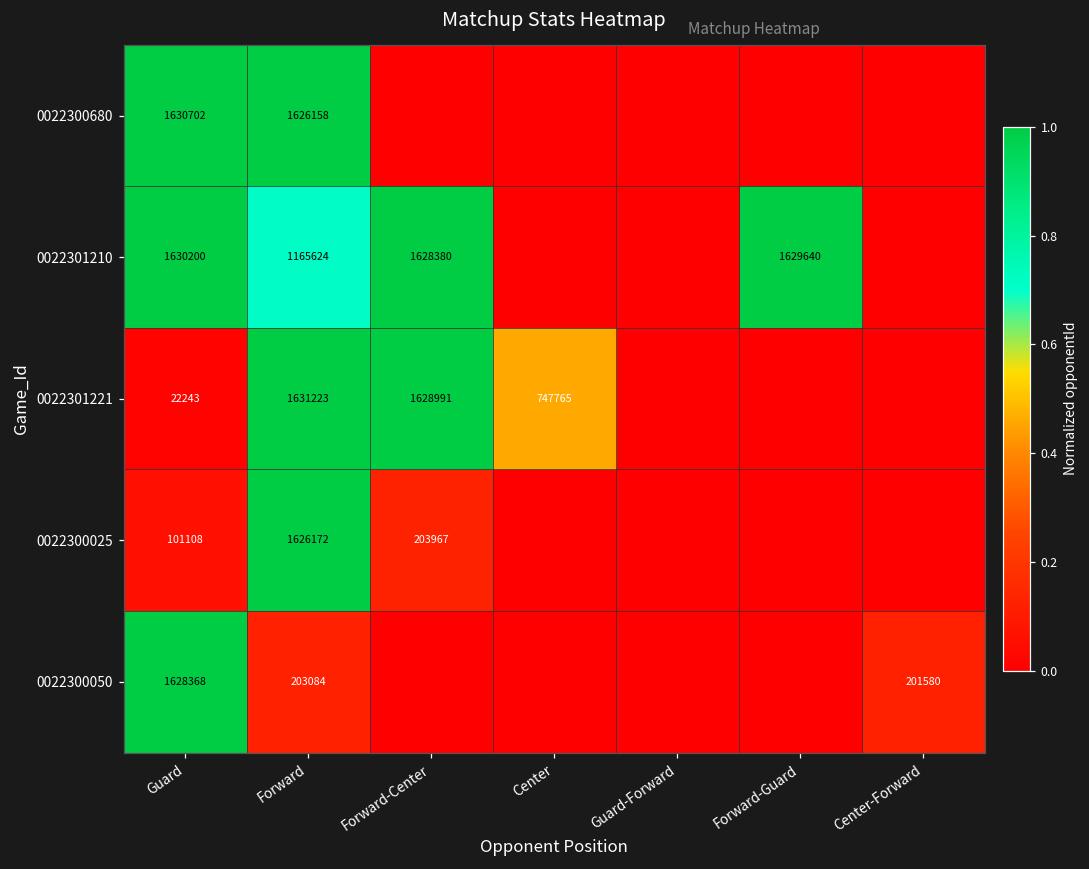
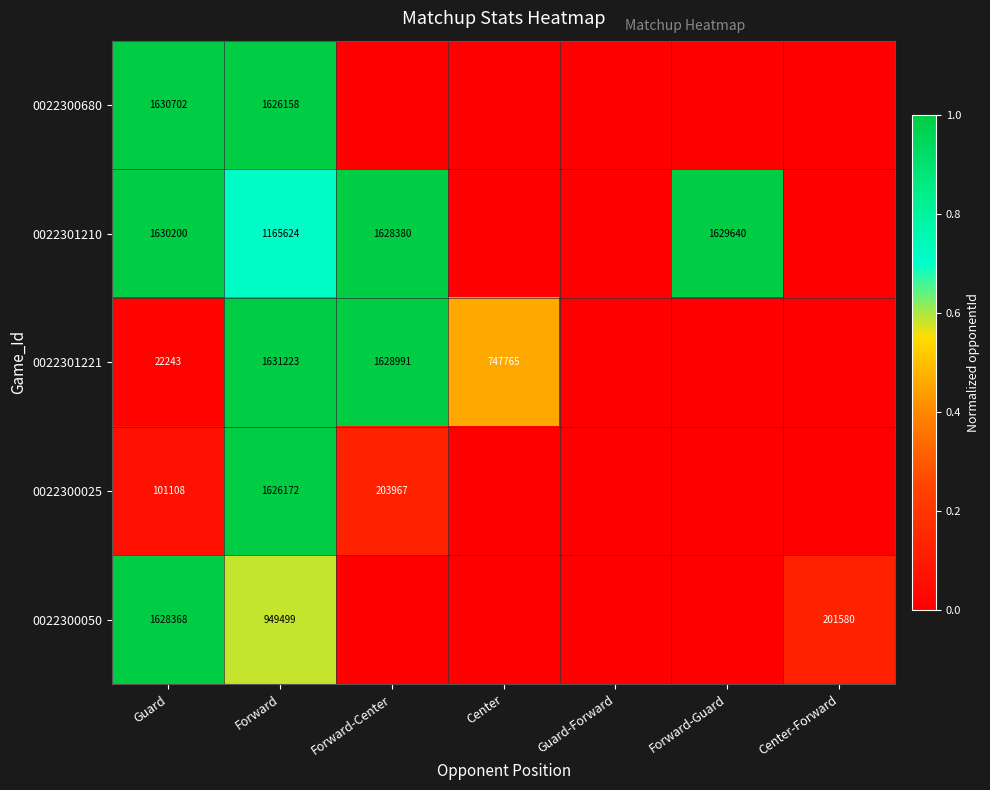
  {
    "0022300680": {
      "Guard": 1630702,
      "Forward": 1626158
    },
    "0022301210": {
      "Guard": 1630200,
      "Forward": 1165624,
      "Forward-Center": 1628380,
      "Forward-Guard": 1629640
    },
    "0022301221": {
      "Guard": 22243,
      "Forward": 1631223,
      "Forward-Center": 1628991,
      "Center": 747765
    },
    "0022300025": {
      "Guard": 101108,
      "Forward": 1626172,
      "Forward-Center": 203967
    },
    "0022300050": {
      "Guard": 1628368,
-     "Forward": 203084,
+     "Forward": 949499,
      "Center-Forward": 201580
    }
  }
